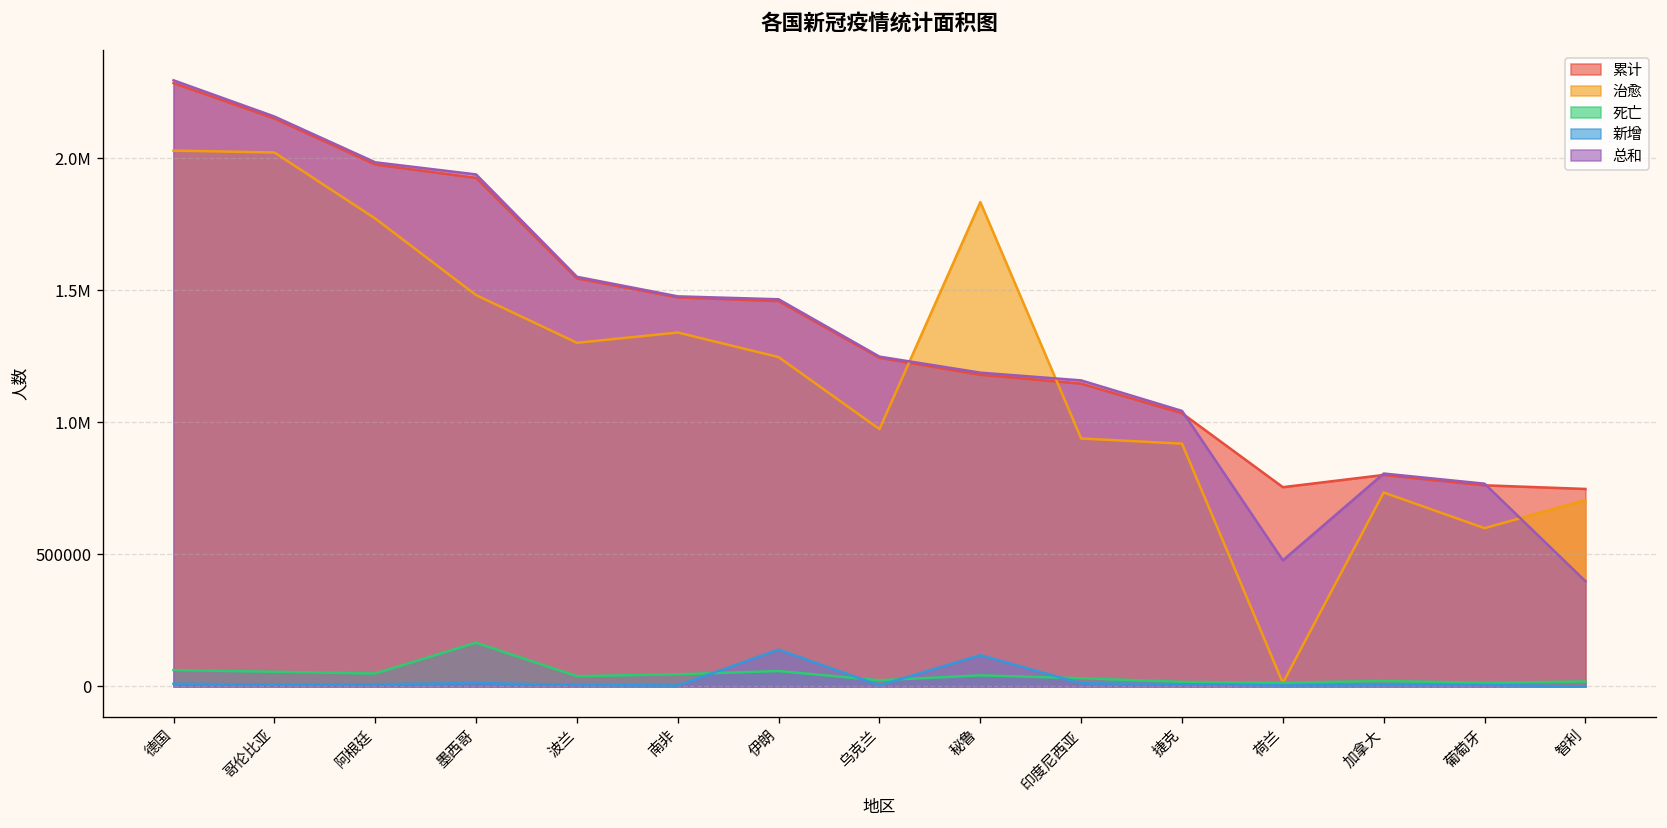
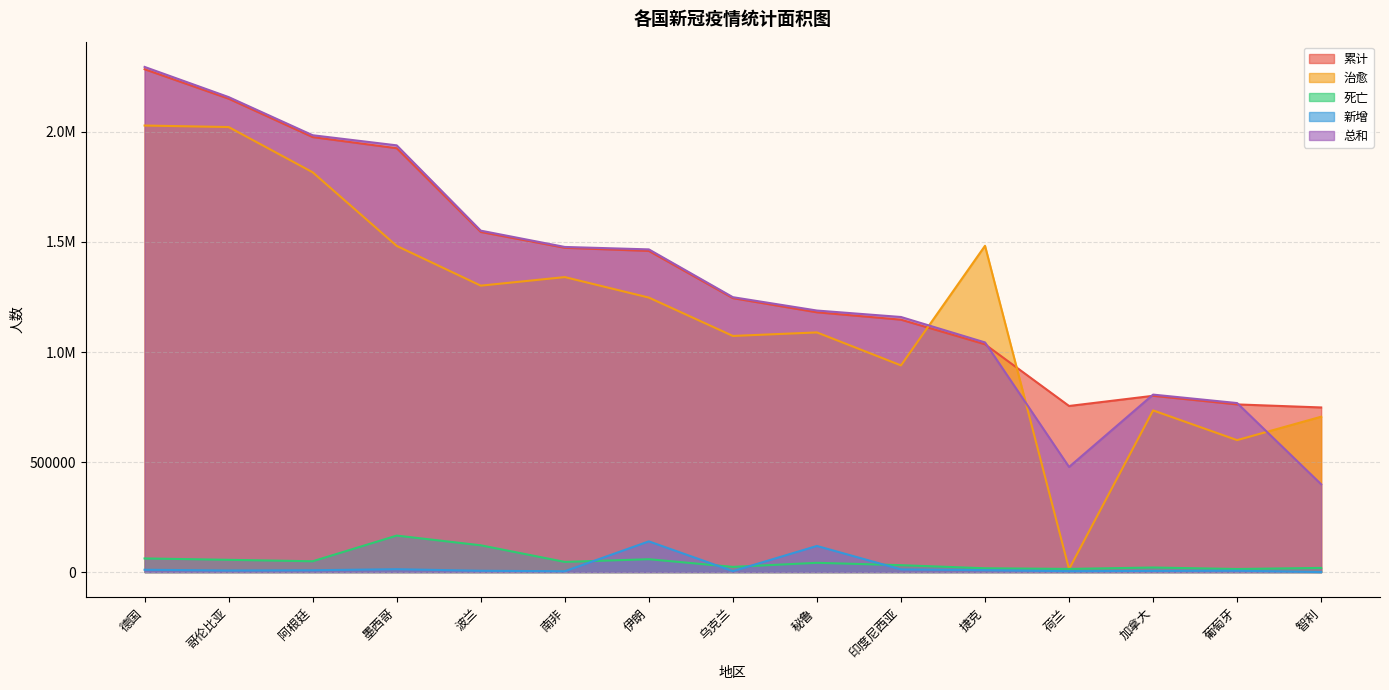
  {
    "累计": {
      "墨西哥": 1930000,
      "印度尼西亚": 1150000,
      "荷兰": 750000,
      "智利": 750000
    },
    "治愈": {
      "德国": 2030000,
      "哥伦比亚": 2020000,
-     "阿根廷": 1770000,
+     "阿根廷": 1820000,
      "墨西哥": 1480000,
      "波兰": 1300000,
      "南非": 1340000,
      "伊朗": 1250000,
-     "乌克兰": 970000,
-     "秘鲁": 1830000,
+     "乌克兰": 1070000,
+     "秘鲁": 1090000,
      "印度尼西亚": 940000,
-     "捷克": 920000,
+     "捷克": 1480000,
      "加拿大": 730000,
      "葡萄牙": 600000,
      "智利": 710000
    },
    "死亡": {
      "德国": 60000,
      "哥伦比亚": 60000,
      "阿根廷": 50000,
      "墨西哥": 170000,
-     "波兰": 40000,
+     "波兰": 120000,
      "南非": 50000,
      "伊朗": 60000,
      "乌克兰": 20000,
      "秘鲁": 40000,
      "印度尼西亚": 30000,
      "加拿大": 20000,
      "智利": 20000
    },
    "新增": {
      "德国": 10000,
      "哥伦比亚": 10000,
      "阿根廷": 10000,
      "墨西哥": 10000,
      "波兰": 10000,
      "南非": 0,
      "伊朗": 140000,
      "乌克兰": 0,
      "秘鲁": 120000,
      "印度尼西亚": 10000,
      "加拿大": 10000,
      "智利": 0
    },
    "总和": {
      "墨西哥": 1940000,
      "印度尼西亚": 1160000,
      "荷兰": 480000,
      "智利": 400000
    }
  }
